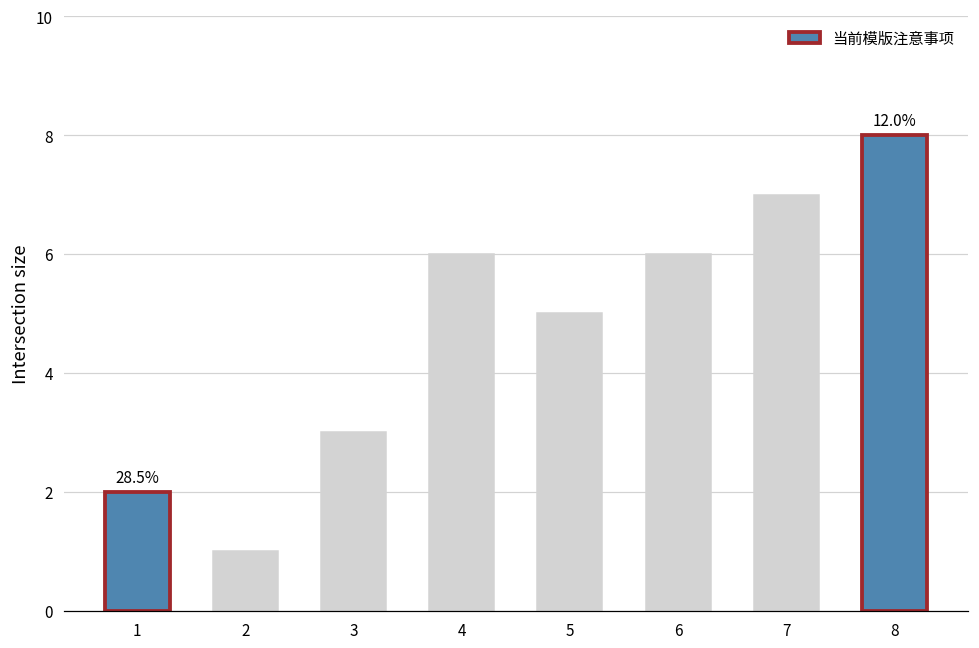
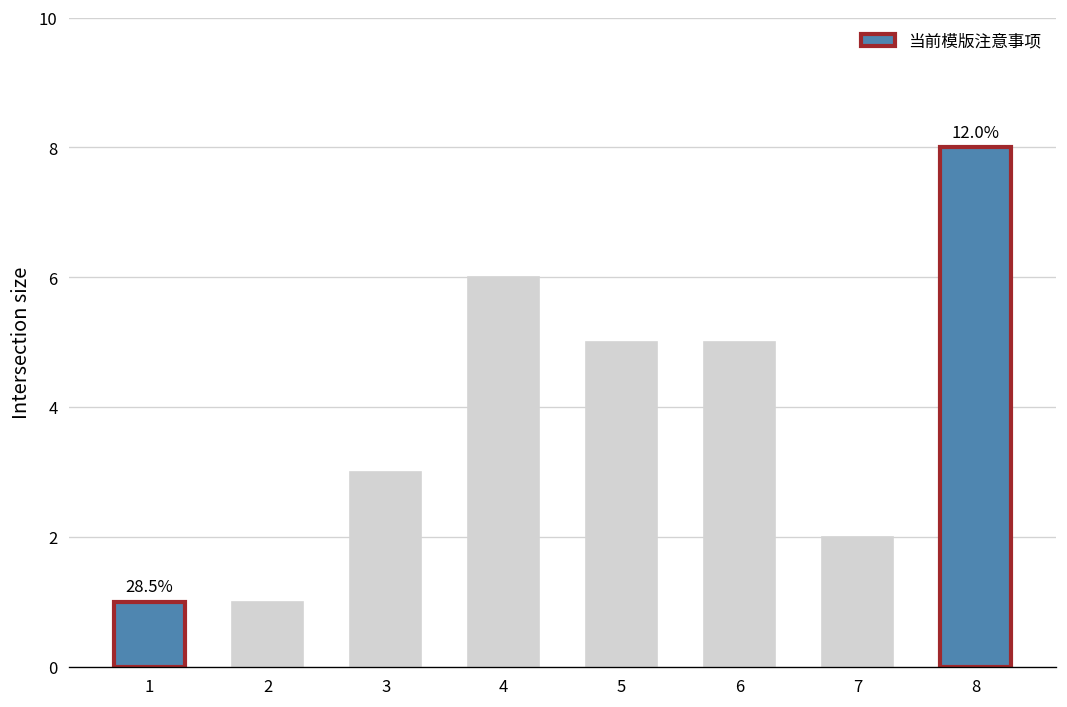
  {
-   "1": 2,
+   "1": 1,
    "2": 1,
    "3": 3,
    "4": 6,
    "5": 5,
-   "6": 6,
-   "7": 7
+   "6": 5,
+   "7": 2
  }
